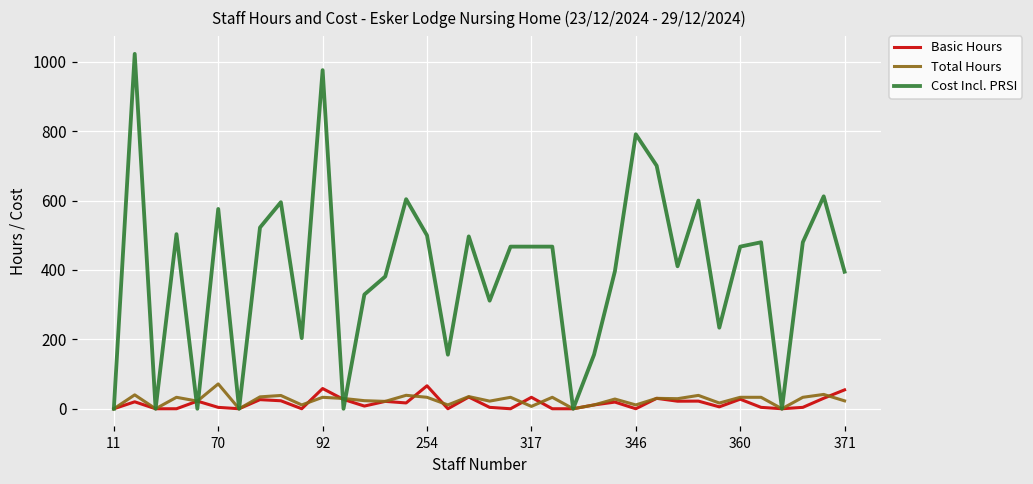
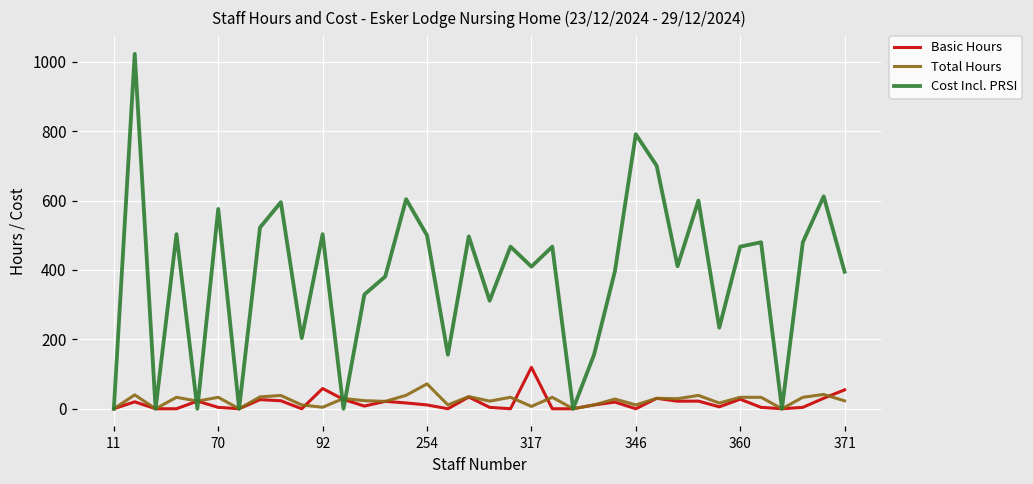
  {
    "Basic Hours": {
      "70": 0,
      "92": 60,
-     "254": 70,
-     "317": 30,
+     "254": 10,
+     "317": 120,
      "346": 0,
      "371": 50
    },
    "Total Hours": {
-     "70": 70,
-     "92": 30,
-     "254": 30,
+     "70": 30,
+     "92": 0,
+     "254": 70,
      "317": 10,
      "346": 10,
      "371": 20
    },
    "Cost Incl. PRSI": {
      "70": 580,
-     "92": 980,
+     "92": 500,
      "254": 500,
-     "317": 470,
+     "317": 410,
      "346": 790,
      "360": 470,
      "371": 390
    }
  }
